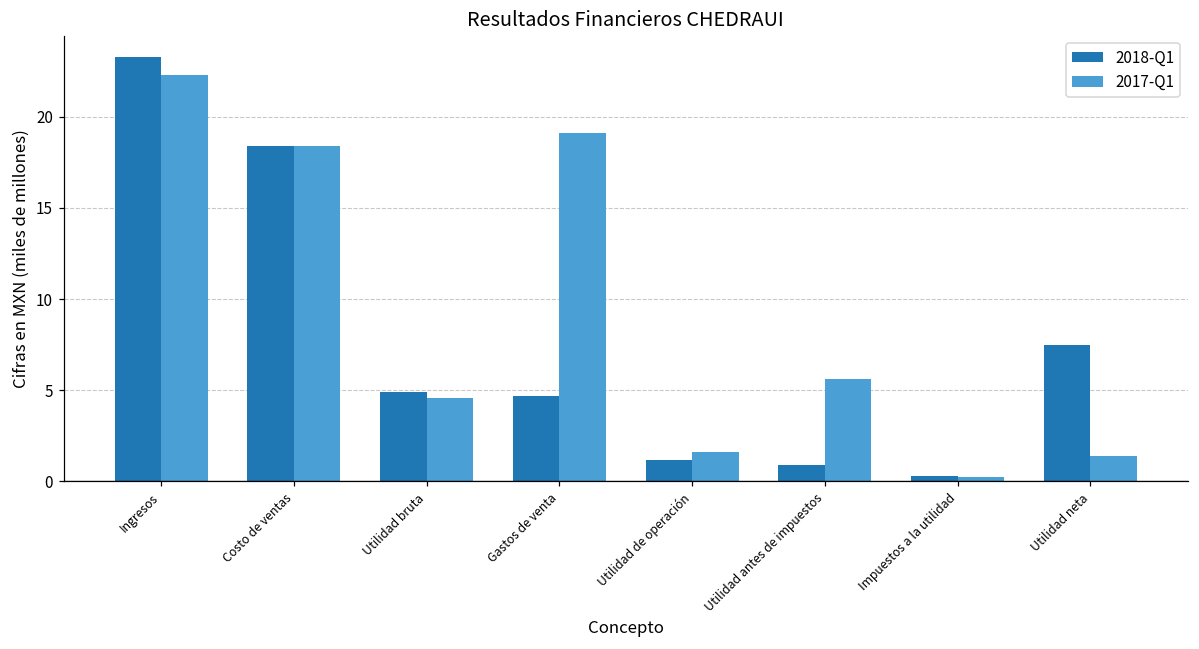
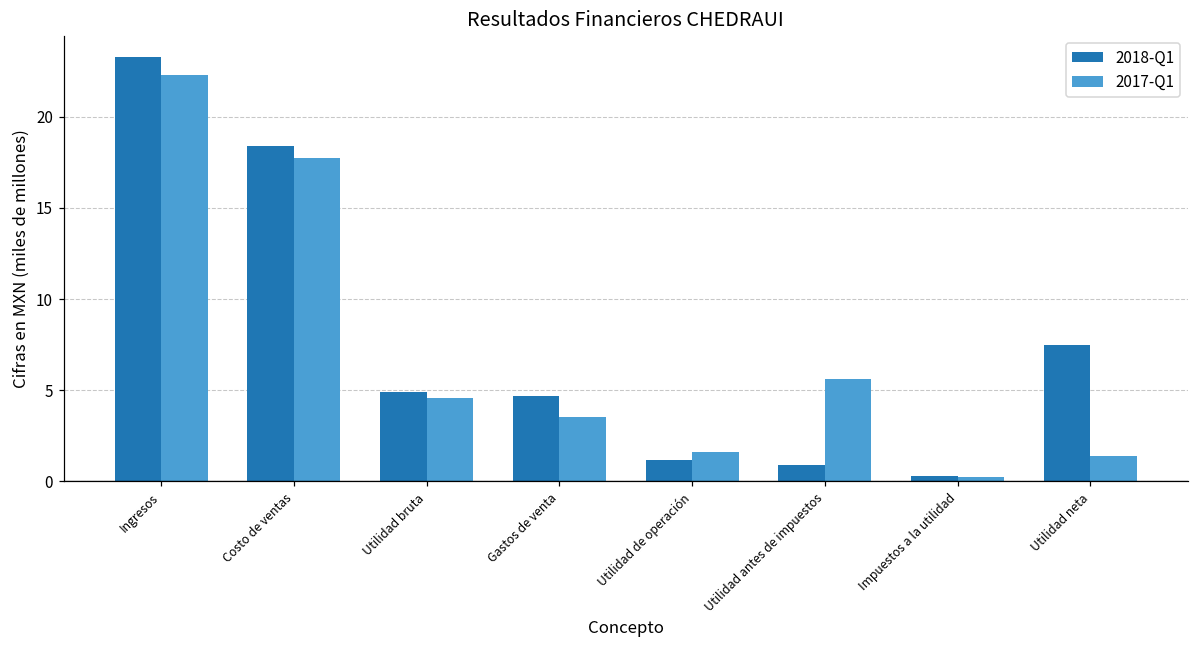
  {
    "2018-Q1": {
      "Ingresos": 23.3,
      "Costo de ventas": 18.4,
      "Utilidad bruta": 4.9,
      "Gastos de venta": 4.7,
      "Utilidad de operación": 1.2,
      "Utilidad antes de impuestos": 0.9,
      "Impuestos a la utilidad": 0.3,
      "Utilidad neta": 7.5
    },
    "2017-Q1": {
      "Ingresos": 22.3,
-     "Costo de ventas": 18.4,
+     "Costo de ventas": 17.7,
      "Utilidad bruta": 4.6,
-     "Gastos de venta": 19.1,
+     "Gastos de venta": 3.5,
      "Utilidad de operación": 1.6,
      "Utilidad antes de impuestos": 5.6,
      "Impuestos a la utilidad": 0.3,
      "Utilidad neta": 1.4
    }
  }
